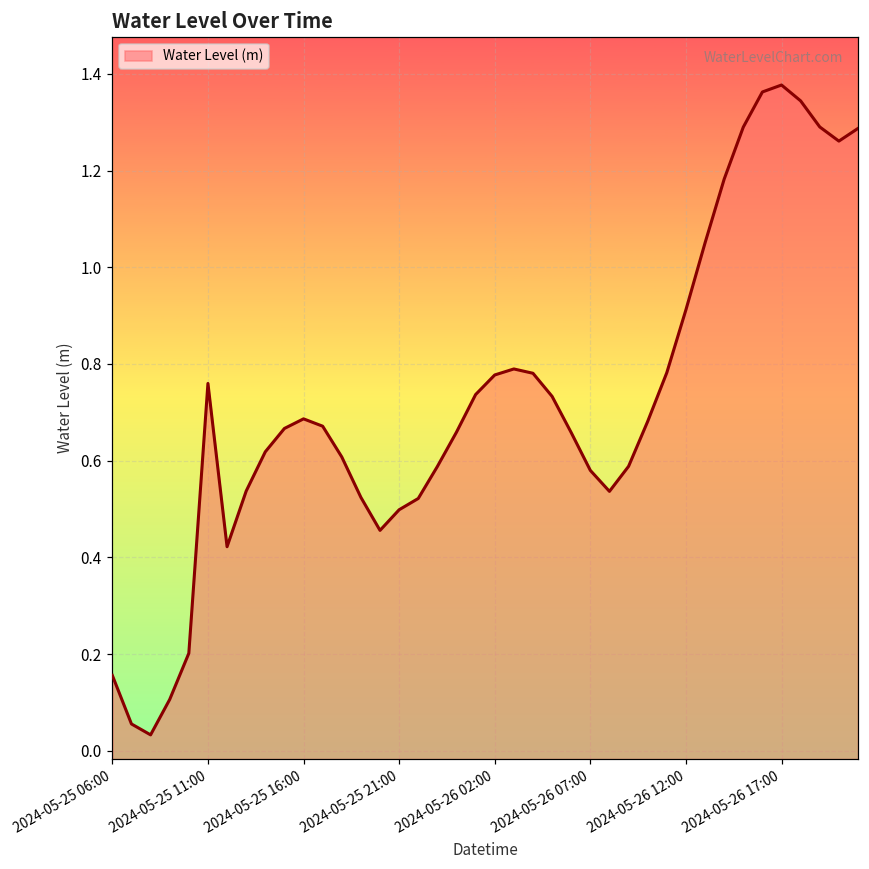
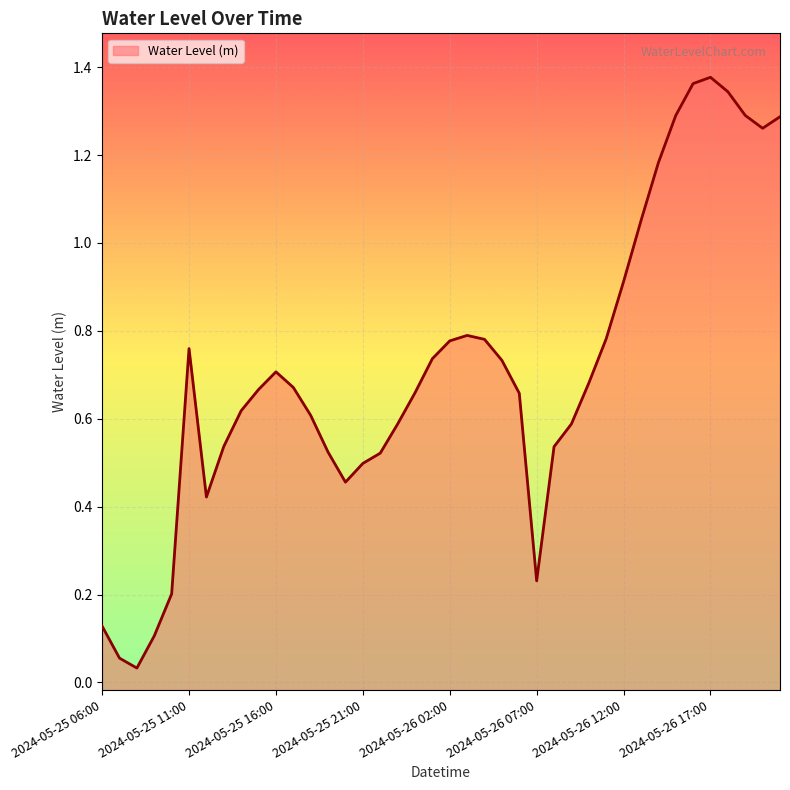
  {
-   "2024-05-25 06:00": 0.16,
+   "2024-05-25 06:00": 0.13,
    "2024-05-25 11:00": 0.76,
-   "2024-05-25 16:00": 0.69,
+   "2024-05-25 16:00": 0.71,
    "2024-05-25 21:00": 0.50,
    "2024-05-26 02:00": 0.78,
-   "2024-05-26 07:00": 0.58,
+   "2024-05-26 07:00": 0.23,
    "2024-05-26 12:00": 0.91,
    "2024-05-26 17:00": 1.38
  }
